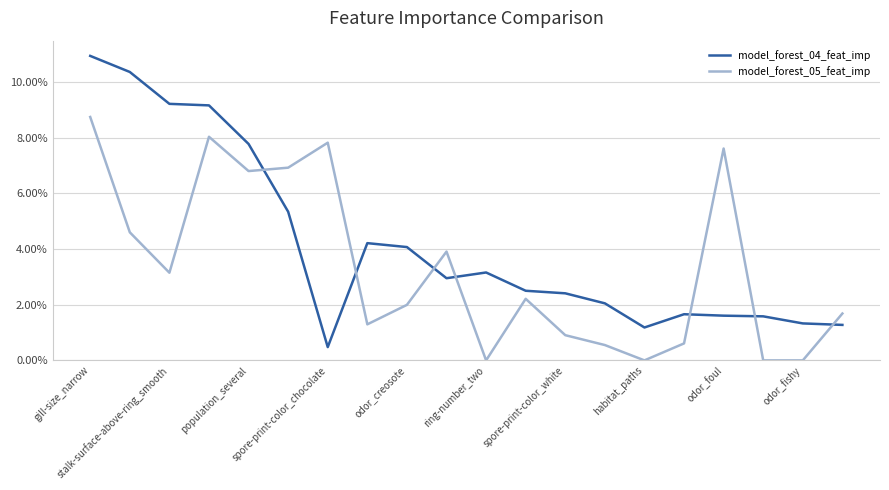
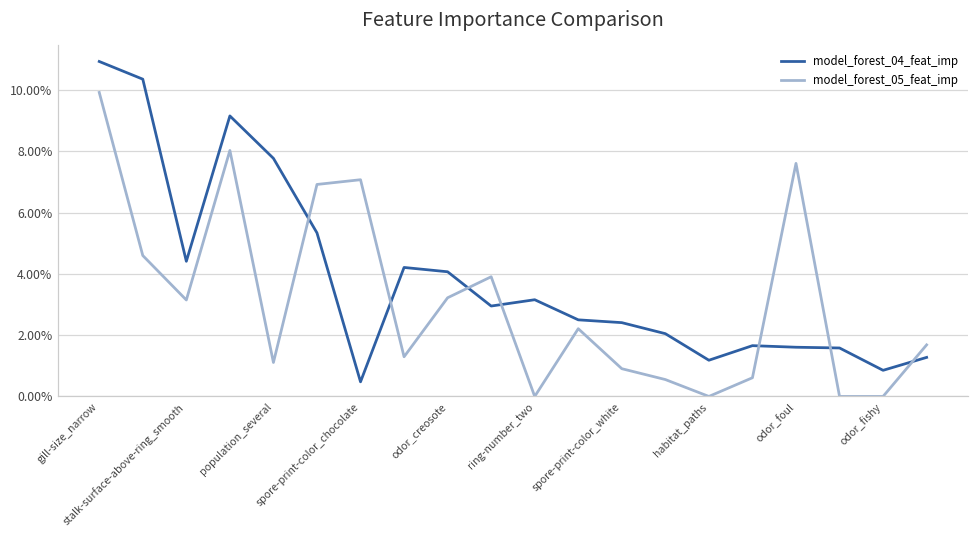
  {
    "model_forest_04_feat_imp": {
      "gill-size_narrow": "10.9%",
-     "stalk-surface-above-ring_smooth": "9.2%",
+     "stalk-surface-above-ring_smooth": "4.4%",
      "population_several": "7.8%",
      "spore-print-color_chocolate": "0.5%",
      "odor_creosote": "4.1%",
      "ring-number_two": "3.2%",
      "spore-print-color_white": "2.4%",
      "habitat_paths": "1.2%",
      "odor_foul": "1.6%",
-     "odor_fishy": "1.3%"
+     "odor_fishy": "0.9%"
    },
    "model_forest_05_feat_imp": {
-     "gill-size_narrow": "8.7%",
+     "gill-size_narrow": "9.9%",
      "stalk-surface-above-ring_smooth": "3.1%",
-     "population_several": "6.8%",
-     "spore-print-color_chocolate": "7.8%",
-     "odor_creosote": "2.0%",
+     "population_several": "1.1%",
+     "spore-print-color_chocolate": "7.1%",
+     "odor_creosote": "3.2%",
      "ring-number_two": "0.0%",
      "spore-print-color_white": "0.9%",
      "habitat_paths": "0.0%",
      "odor_foul": "7.6%",
      "odor_fishy": "0.0%"
    }
  }
